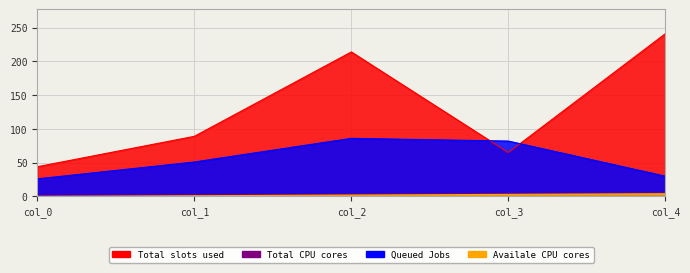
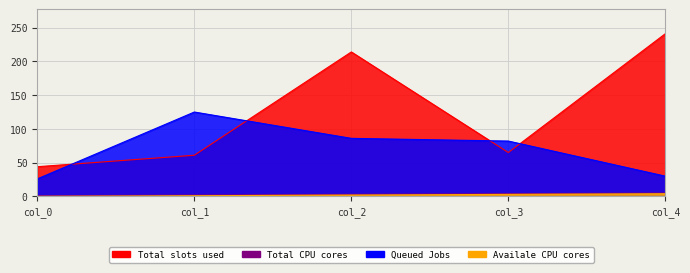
  {
    "Total slots used": {
      "col_0": 40,
-     "col_1": 90,
+     "col_1": 60,
      "col_2": 210,
      "col_3": 70,
      "col_4": 240
    },
    "Queued Jobs": {
      "col_0": 30,
-     "col_1": 50,
+     "col_1": 130,
      "col_2": 90,
      "col_3": 80,
      "col_4": 30
    }
  }
